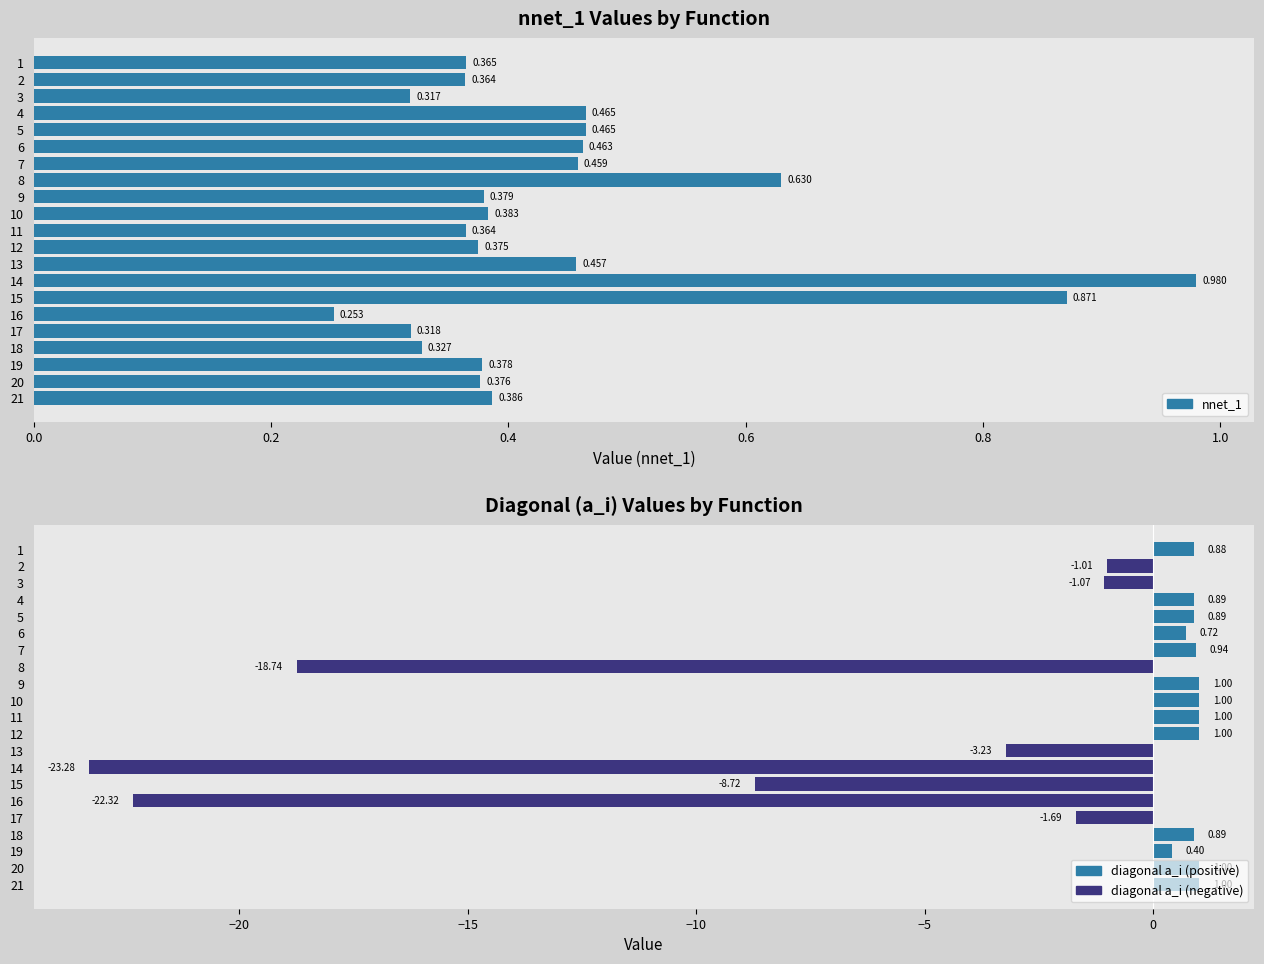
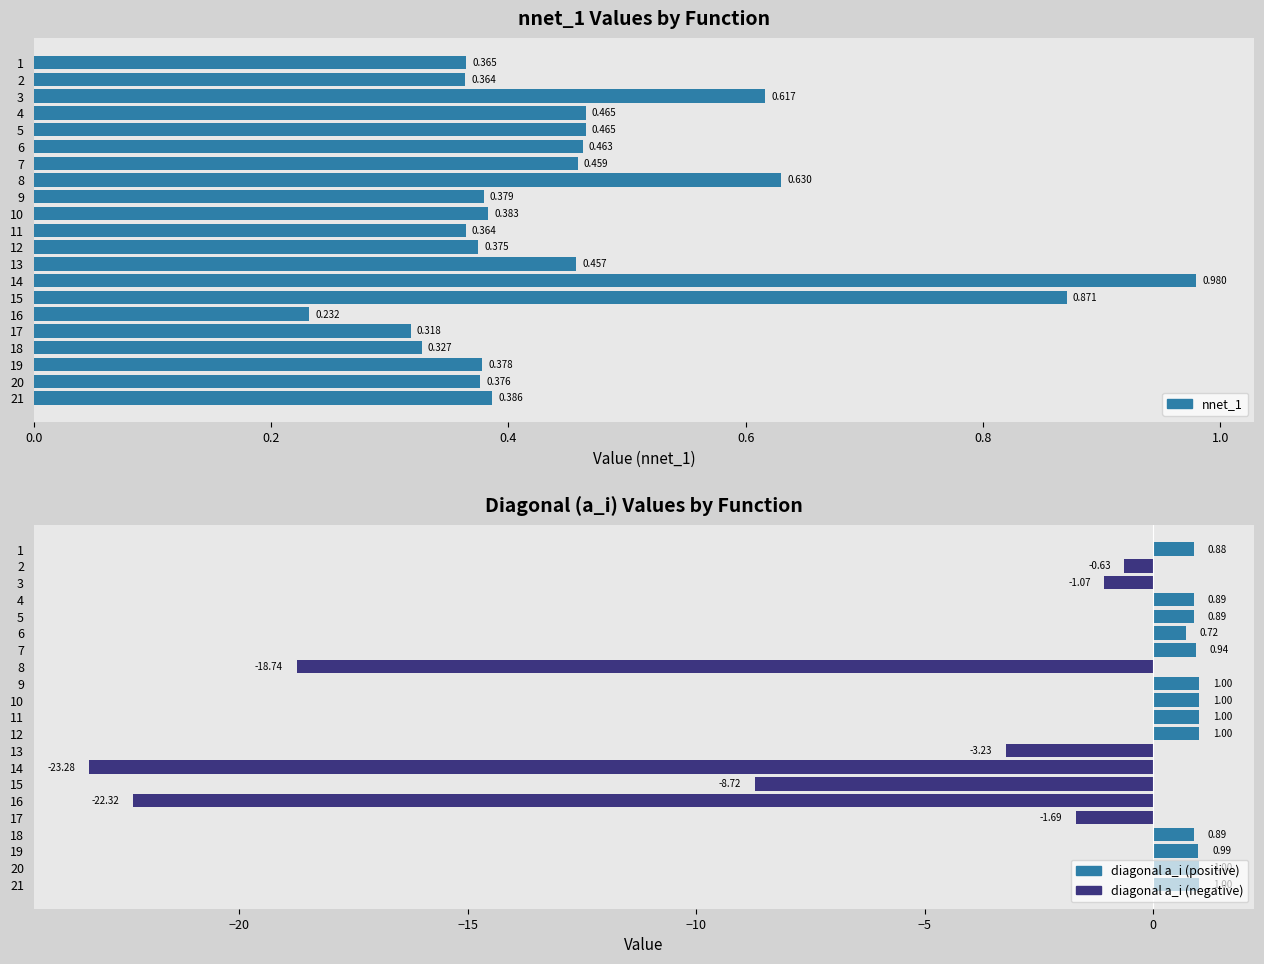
  {
    "nnet_1 Values by Function": {
      "1": 0.365,
      "2": 0.364,
-     "3": 0.317,
+     "3": 0.617,
      "4": 0.465,
      "5": 0.465,
      "6": 0.463,
      "7": 0.459,
      "8": 0.630,
      "9": 0.379,
      "10": 0.383,
      "11": 0.364,
      "12": 0.375,
      "13": 0.457,
      "14": 0.980,
      "15": 0.871,
-     "16": 0.253,
+     "16": 0.232,
      "17": 0.318,
      "18": 0.327,
      "19": 0.378,
      "20": 0.376,
      "21": 0.386
    },
    "Diagonal (a_i) Values by Function": {
      "1": 0.88,
-     "2": -1.01,
+     "2": -0.63,
      "3": -1.07,
      "4": 0.89,
      "5": 0.89,
      "6": 0.72,
      "7": 0.94,
      "8": -18.74,
      "9": 1.00,
      "10": 1.00,
      "11": 1.00,
      "12": 1.00,
      "13": -3.23,
      "14": -23.28,
      "15": -8.72,
      "16": -22.32,
      "17": -1.69,
      "18": 0.89,
-     "19": 0.40
+     "19": 0.99
    }
  }
